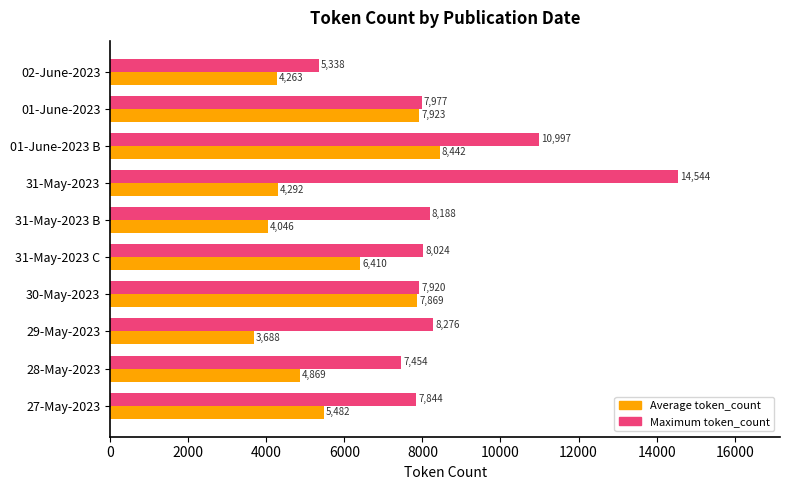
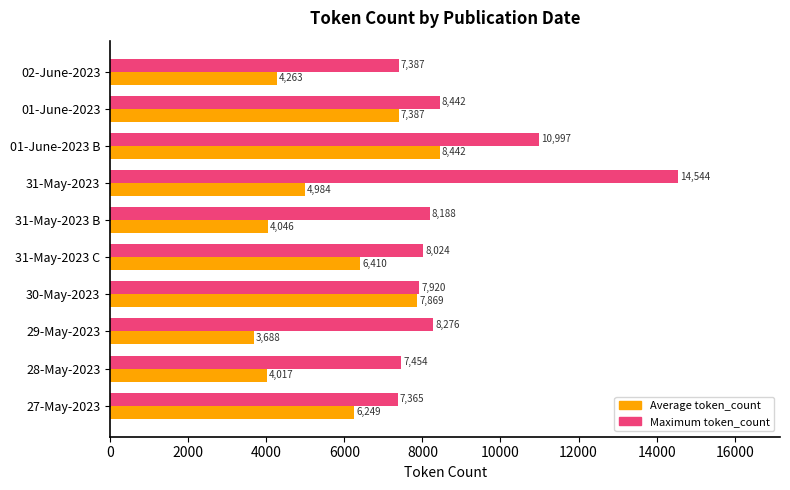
  {
    "Average token_count": {
      "02-June-2023": "4,263",
-     "01-June-2023": "7,923",
+     "01-June-2023": "7,387",
      "01-June-2023 B": "8,442",
-     "31-May-2023": "4,292",
+     "31-May-2023": "4,984",
      "31-May-2023 B": "4,046",
      "31-May-2023 C": "6,410",
      "30-May-2023": "7,869",
      "29-May-2023": "3,688",
-     "28-May-2023": "4,869",
-     "27-May-2023": "5,482"
+     "28-May-2023": "4,017",
+     "27-May-2023": "6,249"
    },
    "Maximum token_count": {
-     "02-June-2023": "5,338",
-     "01-June-2023": "7,977",
+     "02-June-2023": "7,387",
+     "01-June-2023": "8,442",
      "01-June-2023 B": "10,997",
      "31-May-2023": "14,544",
      "31-May-2023 B": "8,188",
      "31-May-2023 C": "8,024",
      "30-May-2023": "7,920",
      "29-May-2023": "8,276",
      "28-May-2023": "7,454",
-     "27-May-2023": "7,844"
+     "27-May-2023": "7,365"
    }
  }
